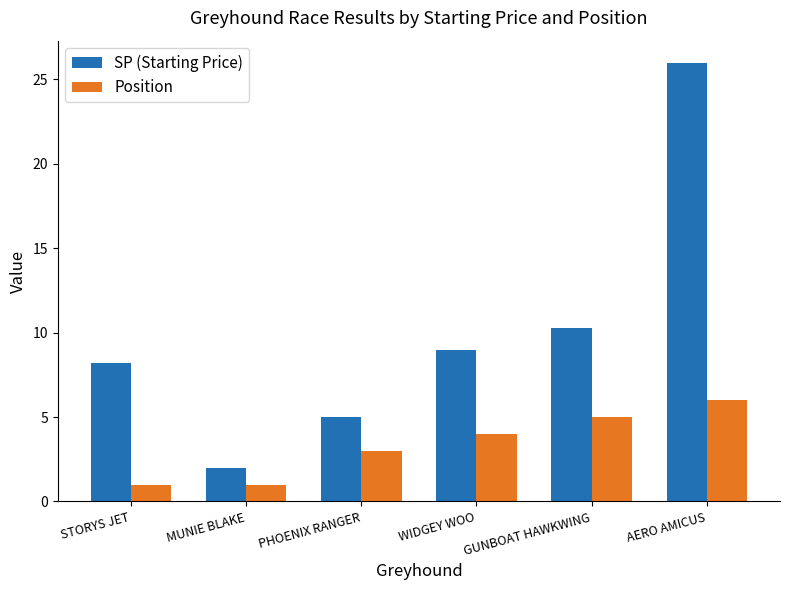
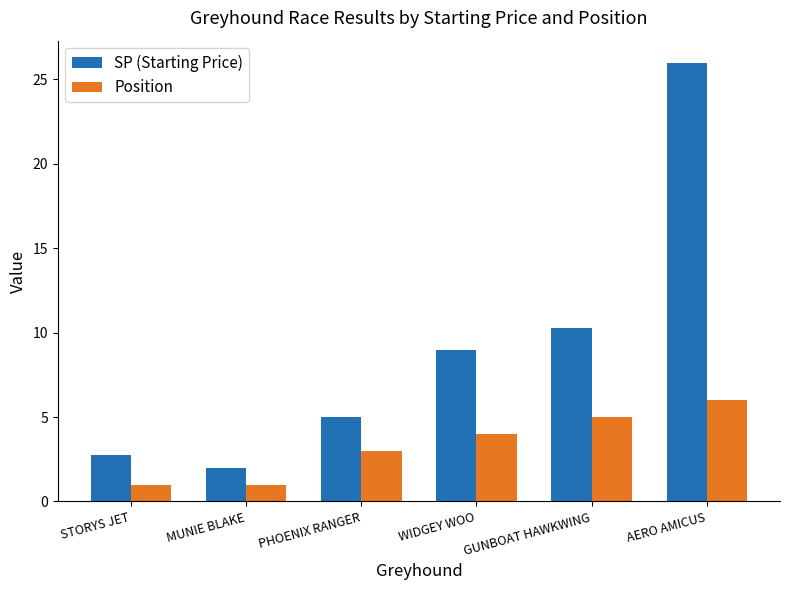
  {
    "SP (Starting Price)": {
-     "STORYS JET": 8.2,
+     "STORYS JET": 2.8,
      "MUNIE BLAKE": 2.0,
      "PHOENIX RANGER": 5.0,
      "WIDGEY WOO": 9.0,
      "GUNBOAT HAWKWING": 10.3,
      "AERO AMICUS": 26.0
    },
    "Position": {
      "STORYS JET": 1.0,
      "MUNIE BLAKE": 1.0,
      "PHOENIX RANGER": 3.0,
      "WIDGEY WOO": 4.0,
      "GUNBOAT HAWKWING": 5.0,
      "AERO AMICUS": 6.0
    }
  }
